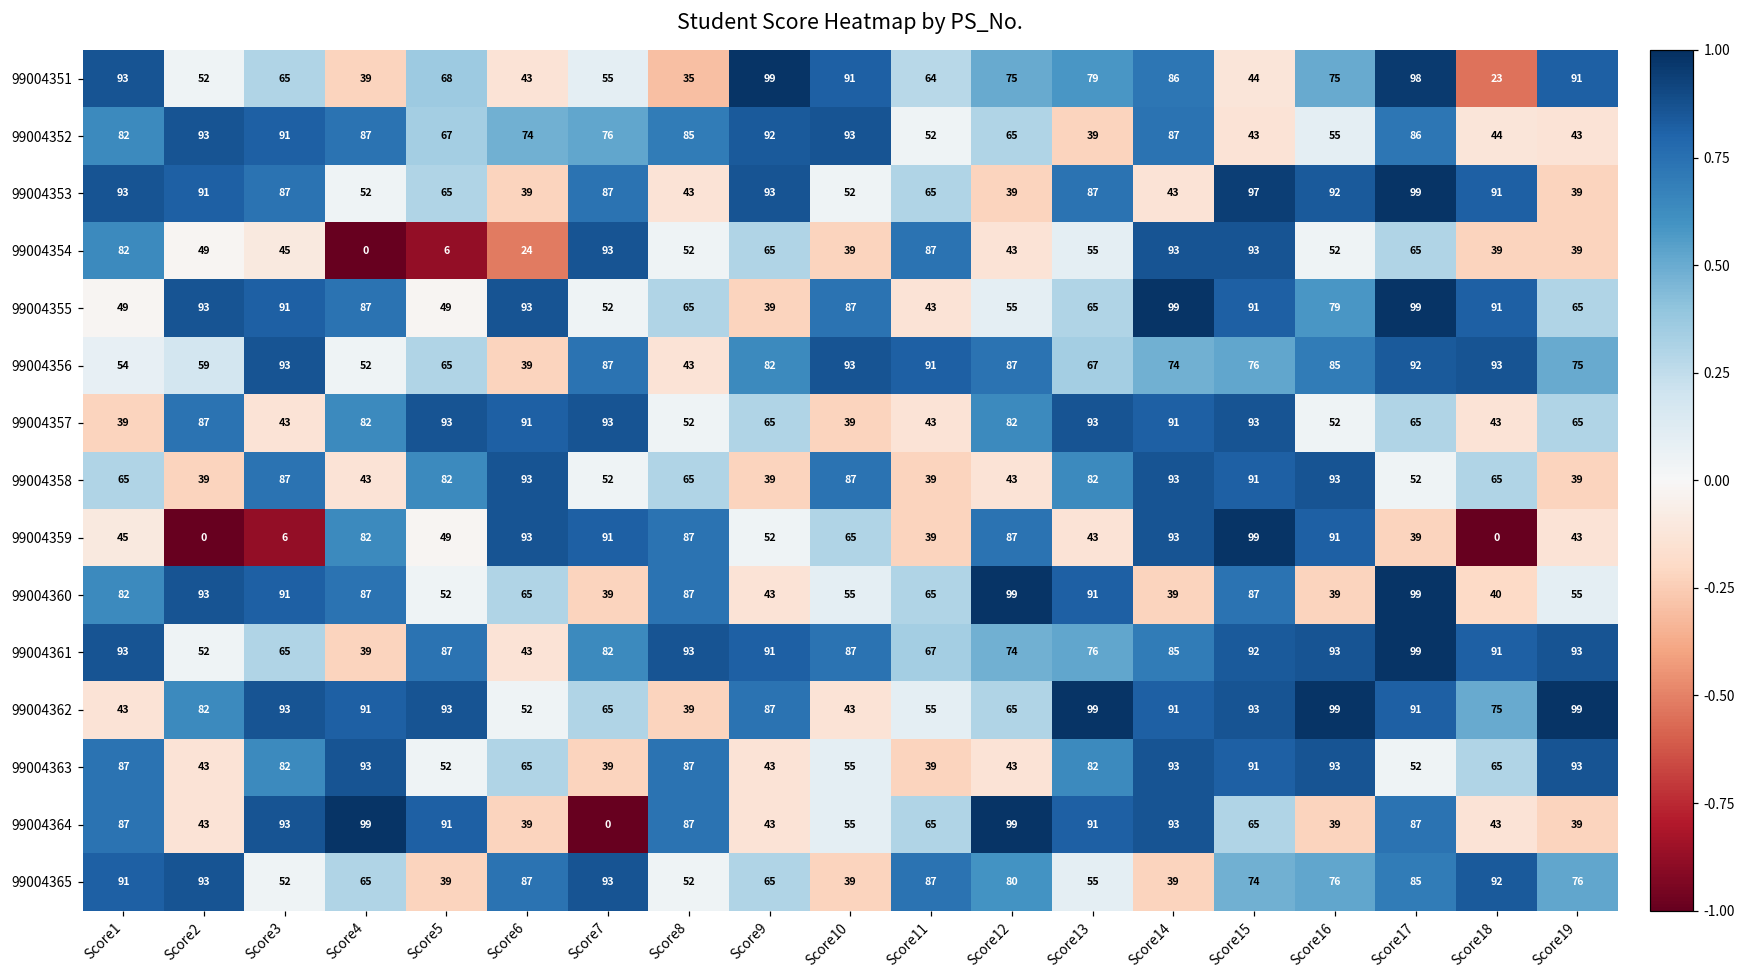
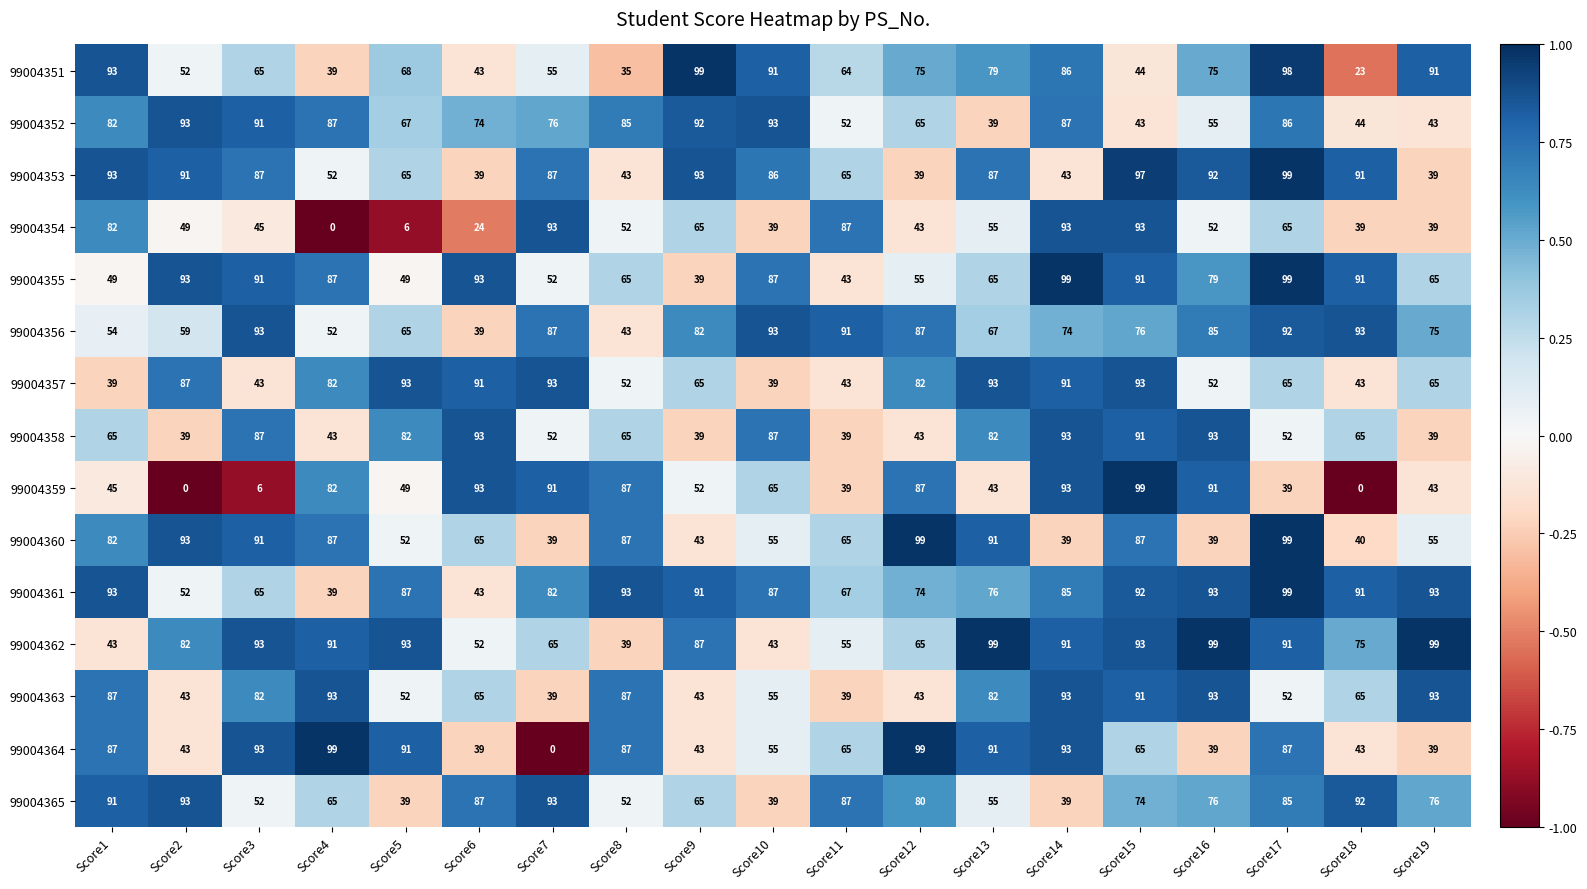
  {
    "99004353": {
      "Score1": 93,
      "Score2": 91,
      "Score3": 87,
      "Score4": 52,
      "Score5": 65,
      "Score6": 39,
      "Score7": 87,
      "Score8": 43,
      "Score9": 93,
-     "Score10": 52,
+     "Score10": 86,
      "Score11": 65,
      "Score12": 39,
      "Score13": 87,
      "Score14": 43,
      "Score15": 97,
      "Score16": 92,
      "Score17": 99,
      "Score18": 91,
      "Score19": 39
    }
  }
